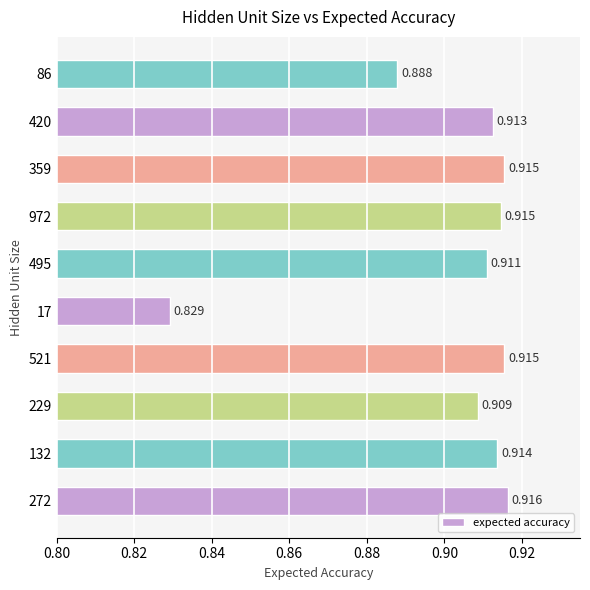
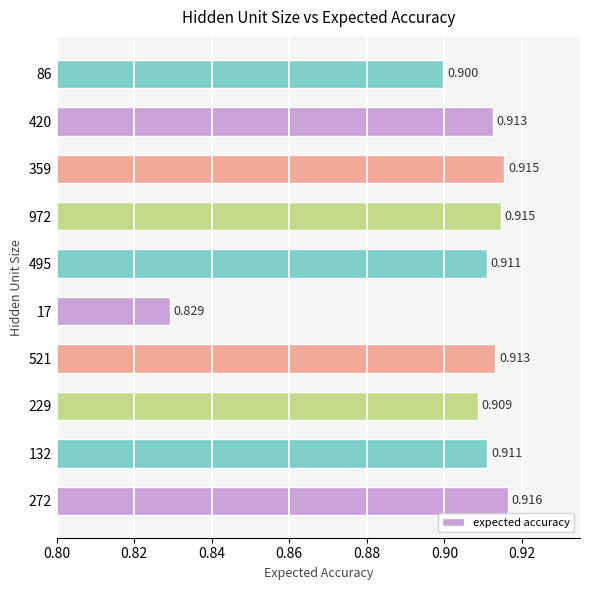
  {
-   "86": 0.888,
+   "86": 0.900,
    "420": 0.913,
    "359": 0.915,
    "972": 0.915,
    "495": 0.911,
    "17": 0.829,
-   "521": 0.915,
+   "521": 0.913,
    "229": 0.909,
-   "132": 0.914,
+   "132": 0.911,
    "272": 0.916
  }
